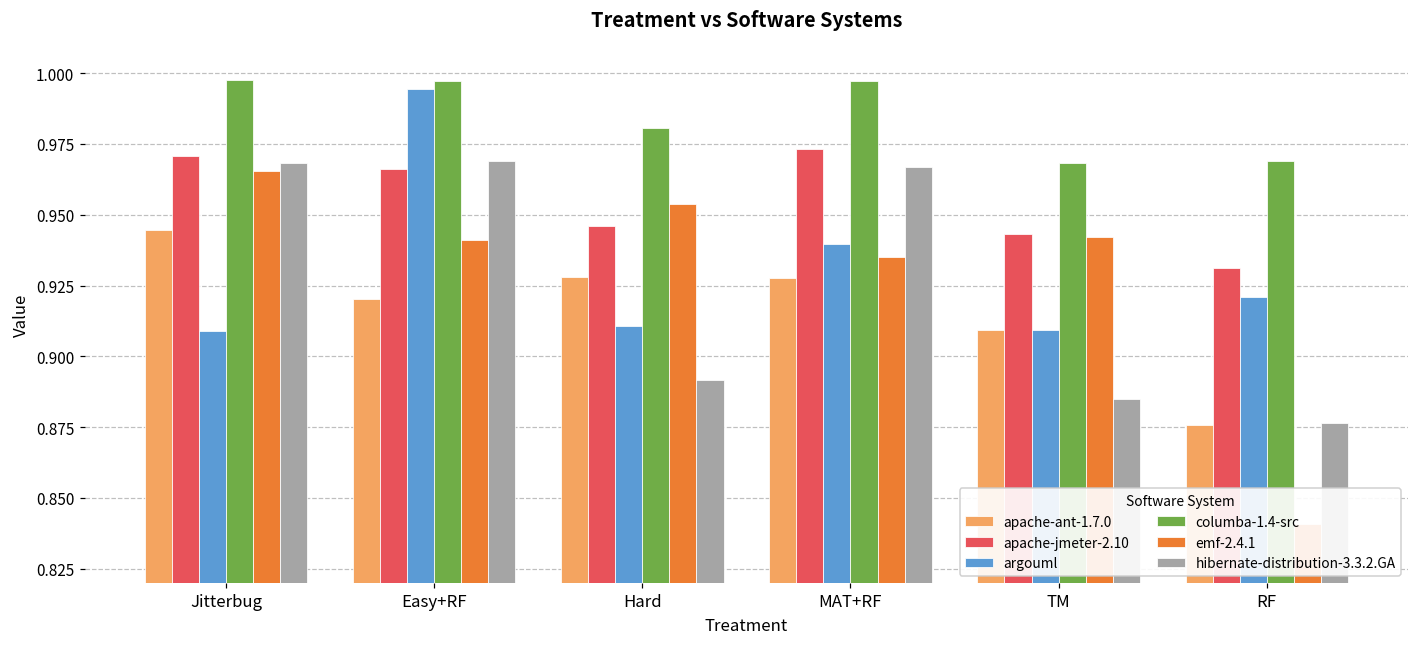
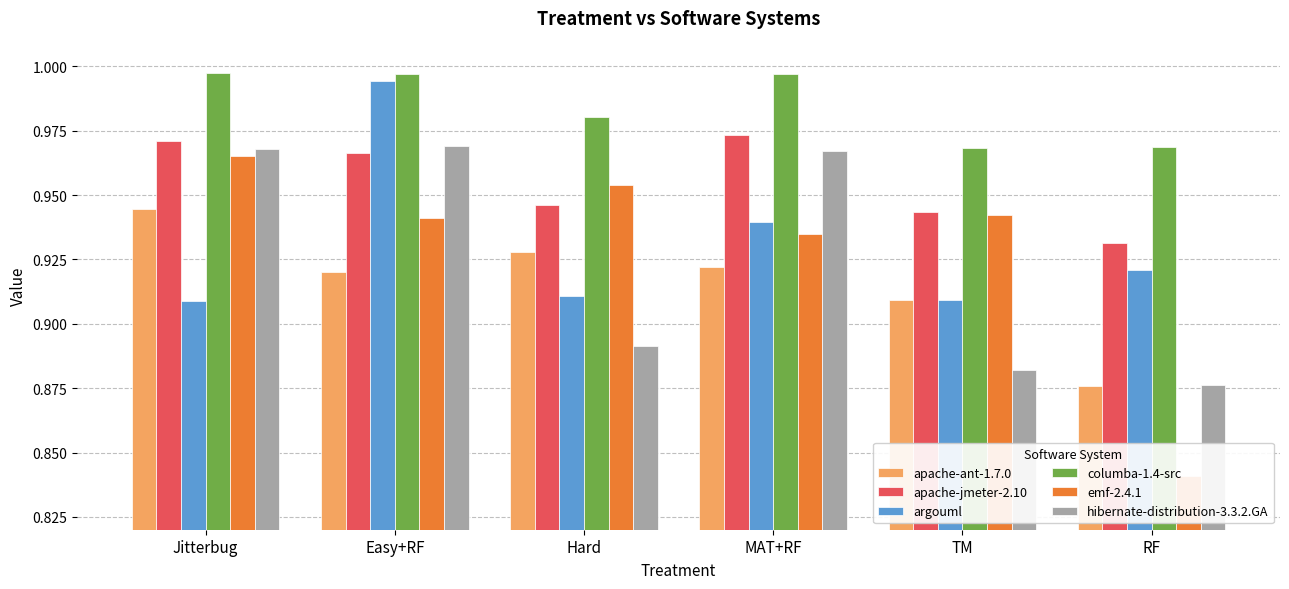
  {
    "apache-ant-1.7.0": {
      "Jitterbug": 0.945,
      "Easy+RF": 0.920,
      "Hard": 0.928,
-     "MAT+RF": 0.928,
+     "MAT+RF": 0.922,
      "TM": 0.909,
      "RF": 0.876
    },
    "argouml": {
      "Jitterbug": 0.909,
      "Easy+RF": 0.994,
      "Hard": 0.911,
      "MAT+RF": 0.940,
      "TM": 0.909,
      "RF": 0.921
    },
    "columba-1.4-src": {
      "Jitterbug": 0.998,
      "Easy+RF": 0.997,
      "Hard": 0.980,
      "MAT+RF": 0.997,
      "TM": 0.968,
      "RF": 0.969
    },
    "hibernate-distribution-3.3.2.GA": {
      "Jitterbug": 0.968,
      "Easy+RF": 0.969,
      "Hard": 0.892,
      "MAT+RF": 0.967,
-     "TM": 0.885,
+     "TM": 0.882,
      "RF": 0.876
    }
  }
